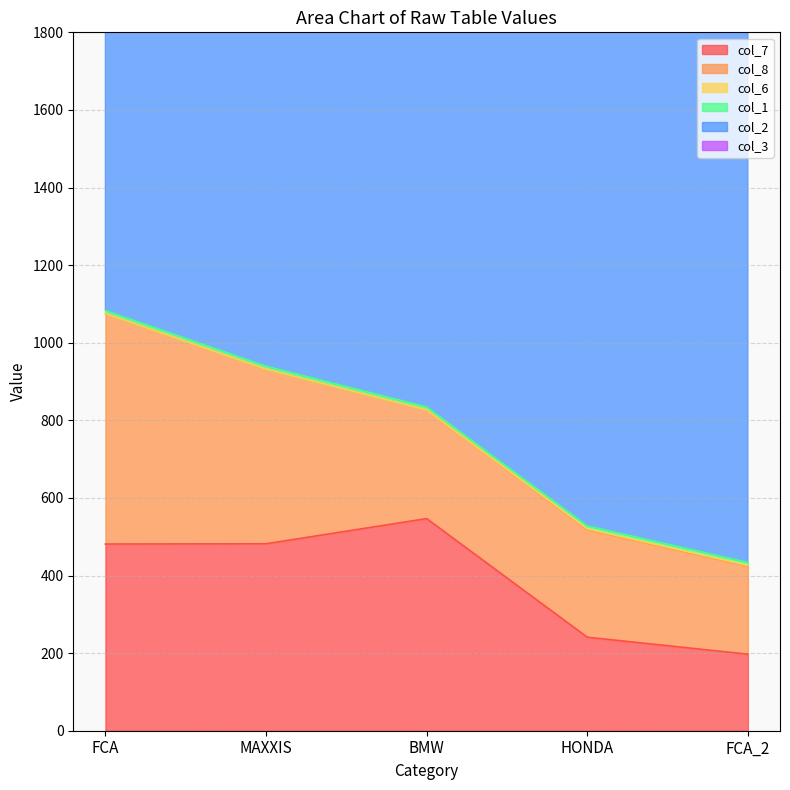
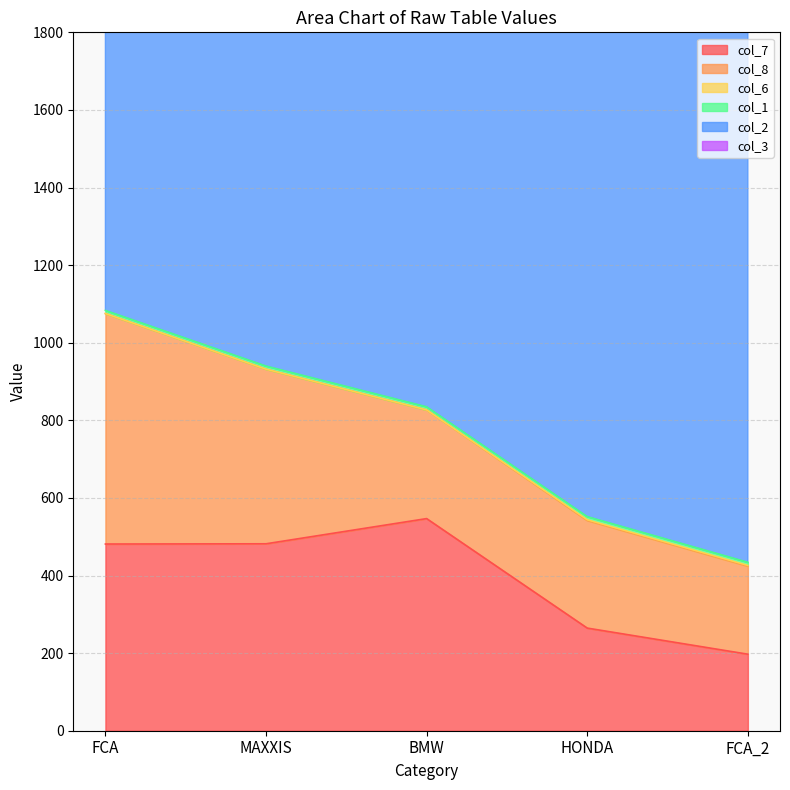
  {
    "col_7": {
      "FCA": 480,
      "MAXXIS": 480,
      "BMW": 550,
-     "HONDA": 240,
+     "HONDA": 260,
      "FCA_2": 200
    },
    "col_1": {
      "FCA": 10,
      "MAXXIS": 10,
      "BMW": 10,
      "HONDA": 10,
      "FCA_2": 10
    }
  }
